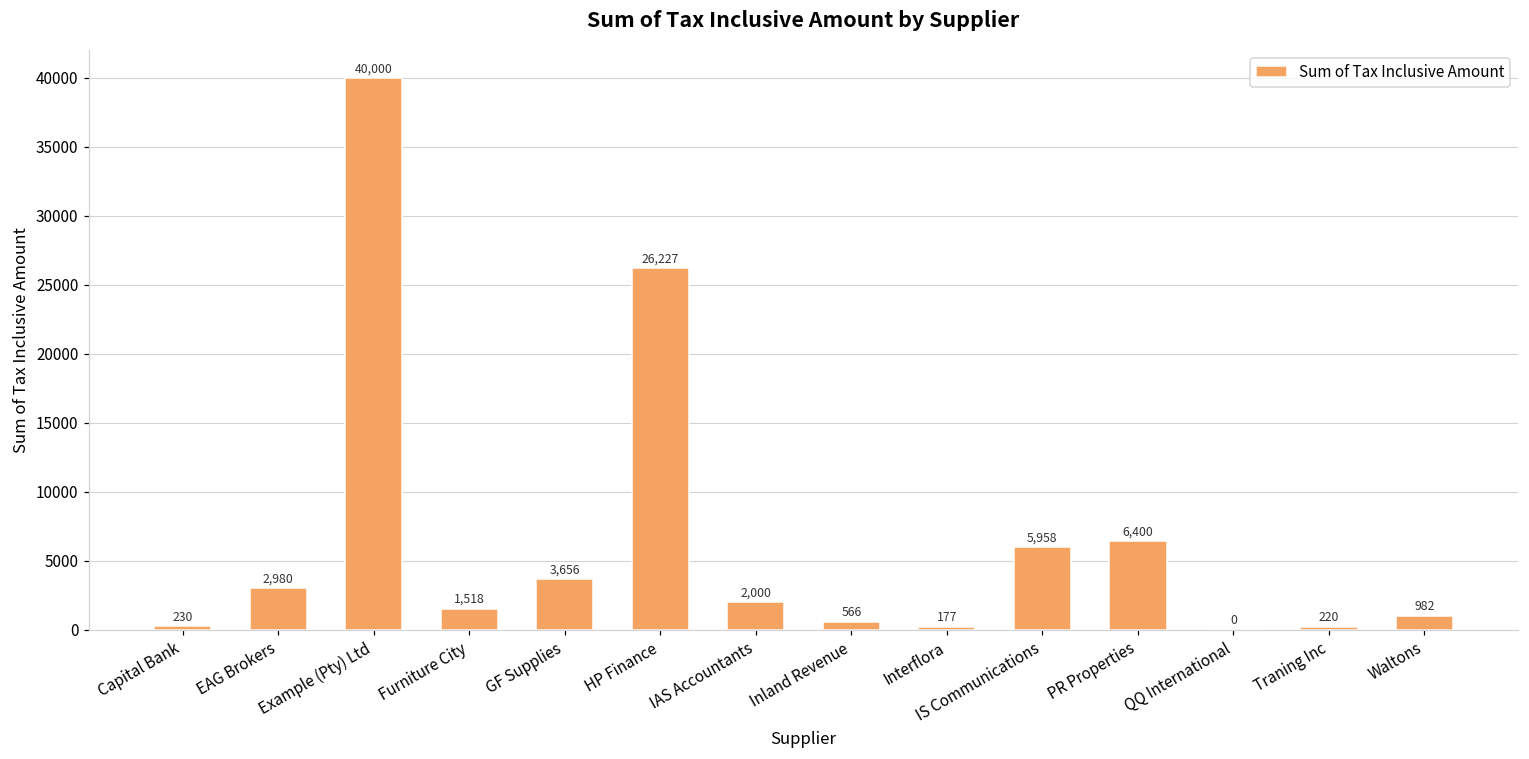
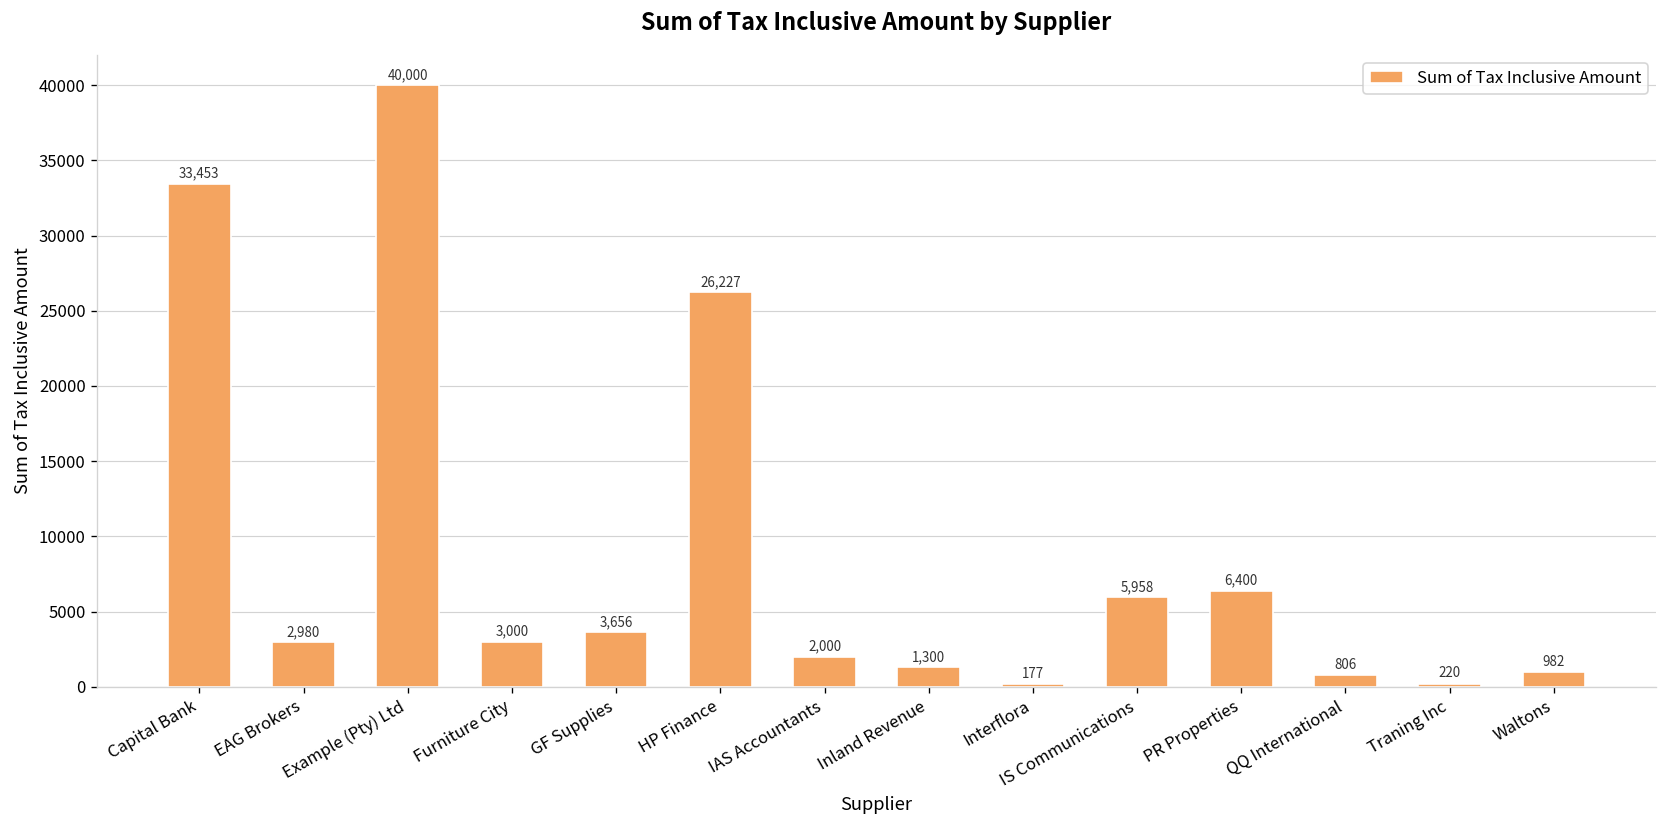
  {
-   "Capital Bank": "230",
+   "Capital Bank": "33,453",
    "EAG Brokers": "2,980",
    "Example (Pty) Ltd": "40,000",
-   "Furniture City": "1,518",
+   "Furniture City": "3,000",
    "GF Supplies": "3,656",
    "HP Finance": "26,227",
    "IAS Accountants": "2,000",
-   "Inland Revenue": "566",
+   "Inland Revenue": "1,300",
    "Interflora": "177",
    "IS Communications": "5,958",
    "PR Properties": "6,400",
-   "QQ International": "0",
+   "QQ International": "806",
    "Traning Inc": "220",
    "Waltons": "982"
  }
